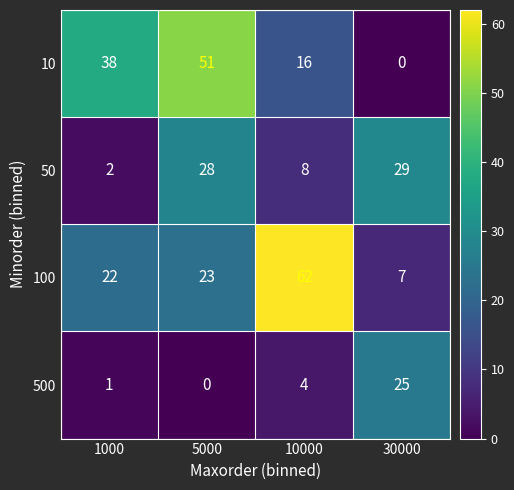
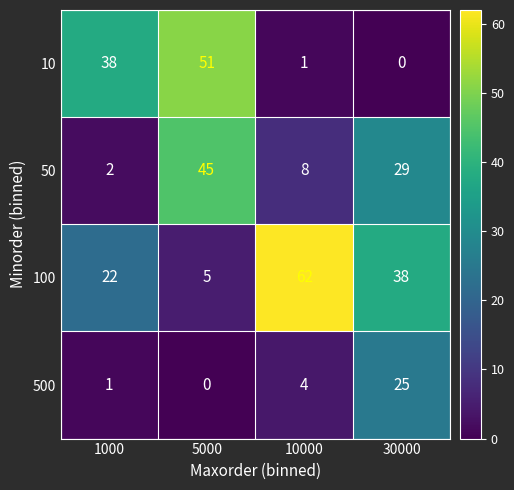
  {
    "10": {
      "1000": 38,
      "5000": 51,
-     "10000": 16,
+     "10000": 1,
      "30000": 0
    },
    "50": {
      "1000": 2,
-     "5000": 28,
+     "5000": 45,
      "10000": 8,
      "30000": 29
    },
    "100": {
      "1000": 22,
-     "5000": 23,
-     "30000": 7
+     "5000": 5,
+     "30000": 38
    },
    "500": {
      "1000": 1,
      "5000": 0,
      "10000": 4,
      "30000": 25
    }
  }
